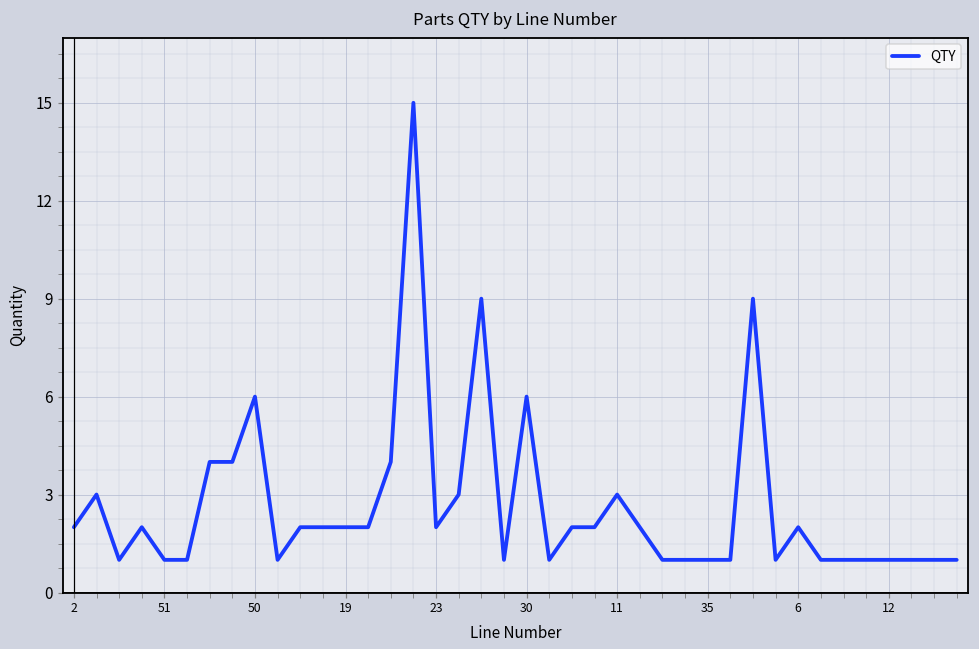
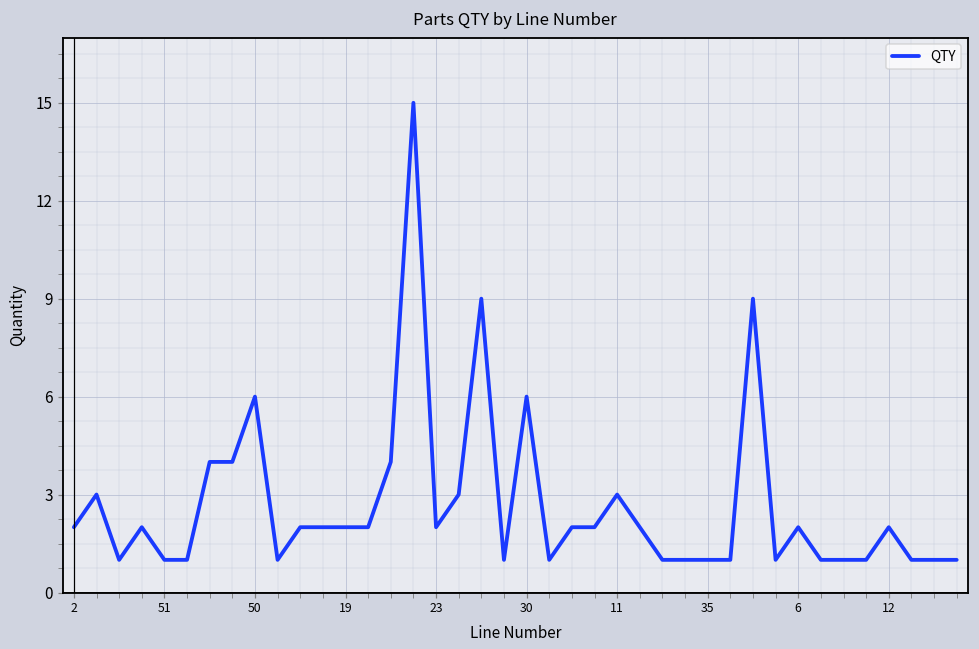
  {
    "51": 1,
    "50": 6,
-   "12": 1
+   "12": 2
  }
